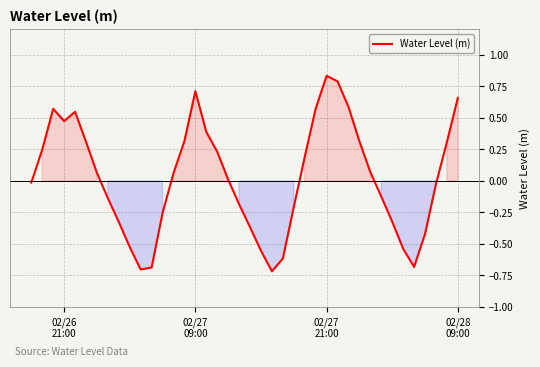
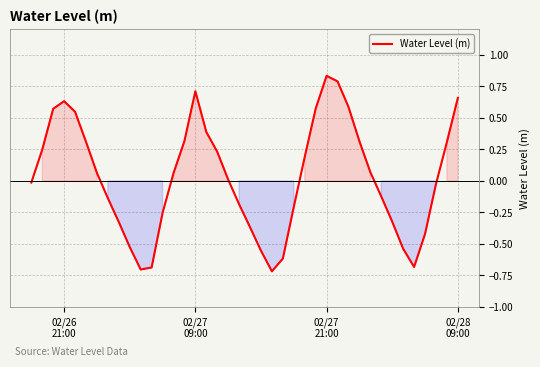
  {
-   "02/26 21:00": 0.47,
+   "02/26 21:00": 0.63,
    "02/27 09:00": 0.71,
    "02/27 21:00": 0.83,
    "02/28 09:00": 0.66
  }
